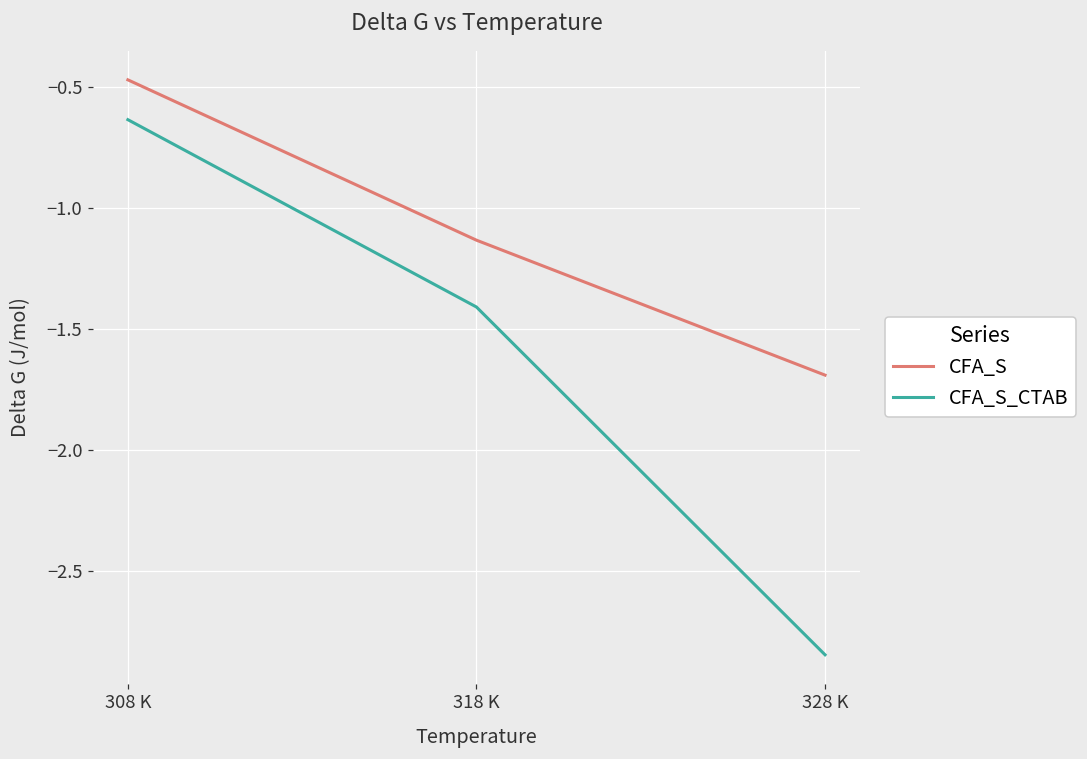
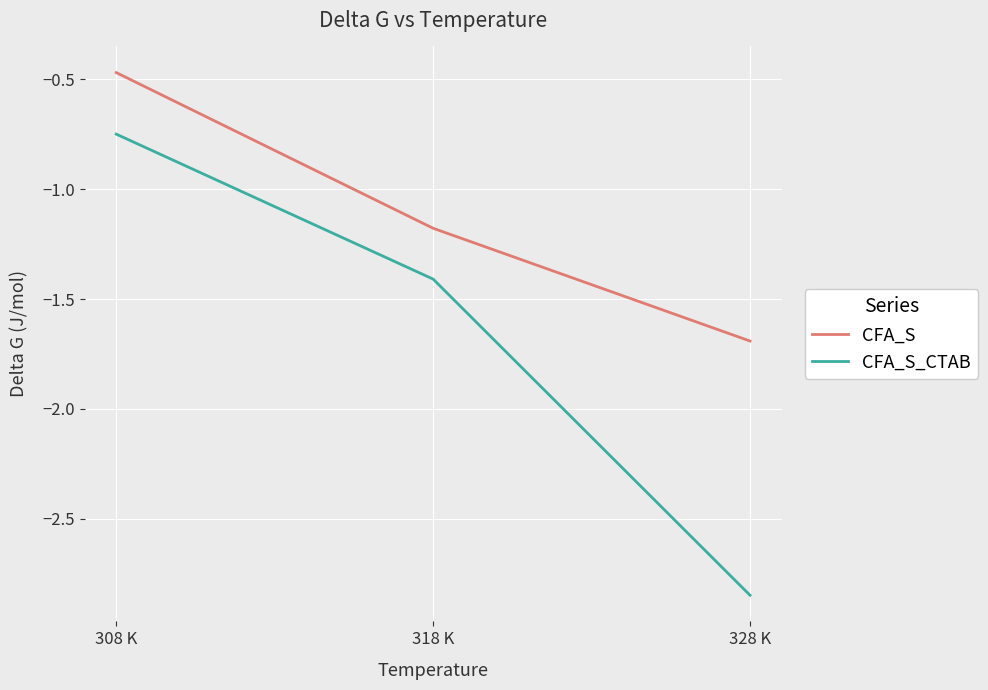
  {
    "CFA_S": {
      "308 K": -0.47,
-     "318 K": -1.13,
+     "318 K": -1.18,
      "328 K": -1.69
    },
    "CFA_S_CTAB": {
-     "308 K": -0.63,
+     "308 K": -0.75,
      "318 K": -1.41,
      "328 K": -2.85
    }
  }
